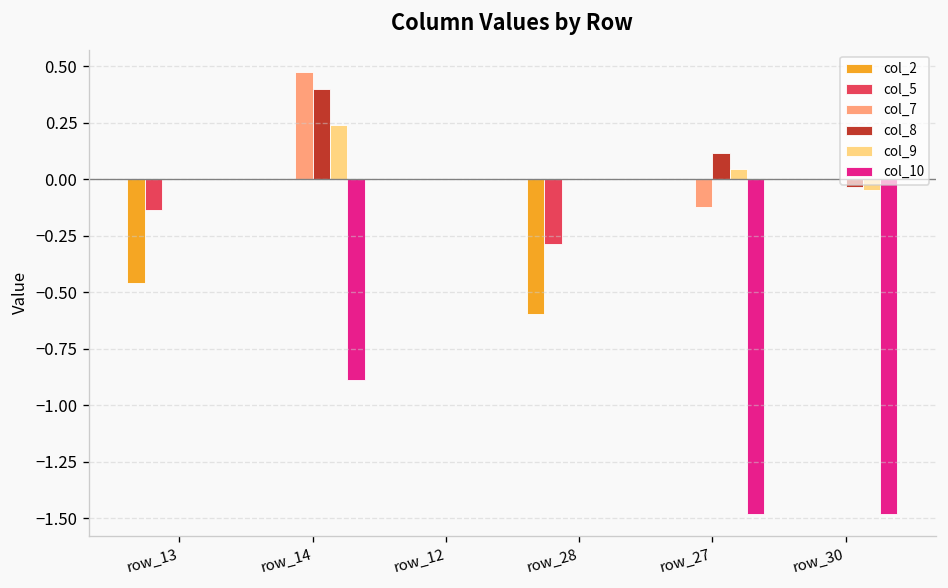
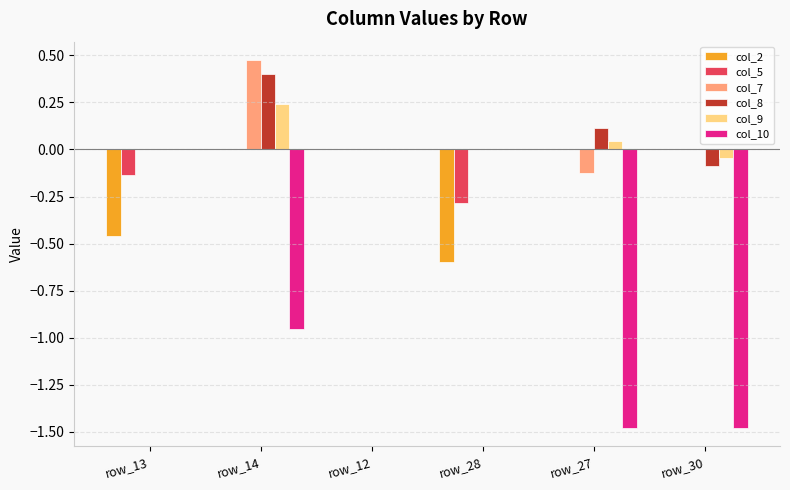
  {
    "col_2": {
      "row_13": -0.46,
      "row_14": 0.00,
      "row_12": 0.00,
      "row_28": -0.60,
      "row_27": 0.00,
      "row_30": 0.00
    },
    "col_5": {
      "row_13": -0.14,
      "row_14": 0.00,
      "row_12": 0.00,
      "row_28": -0.29,
      "row_27": 0.00,
      "row_30": 0.00
    },
    "col_8": {
      "row_13": 0.00,
      "row_14": 0.40,
      "row_12": 0.00,
      "row_28": 0.00,
      "row_27": 0.11,
-     "row_30": -0.04
+     "row_30": -0.09
    },
    "col_10": {
      "row_13": 0.00,
-     "row_14": -0.89,
+     "row_14": -0.95,
      "row_12": 0.00,
      "row_28": 0.00,
      "row_27": -1.48,
      "row_30": -1.48
    }
  }
